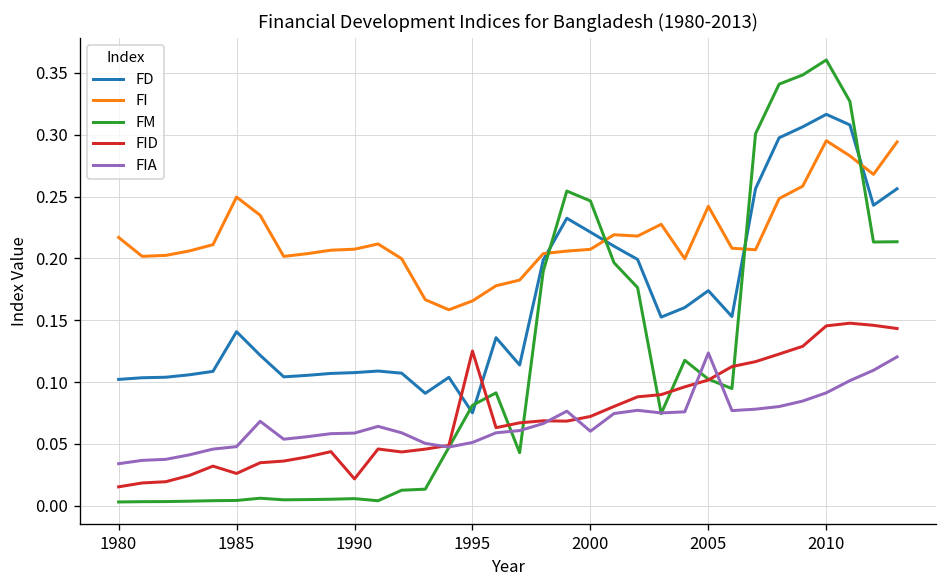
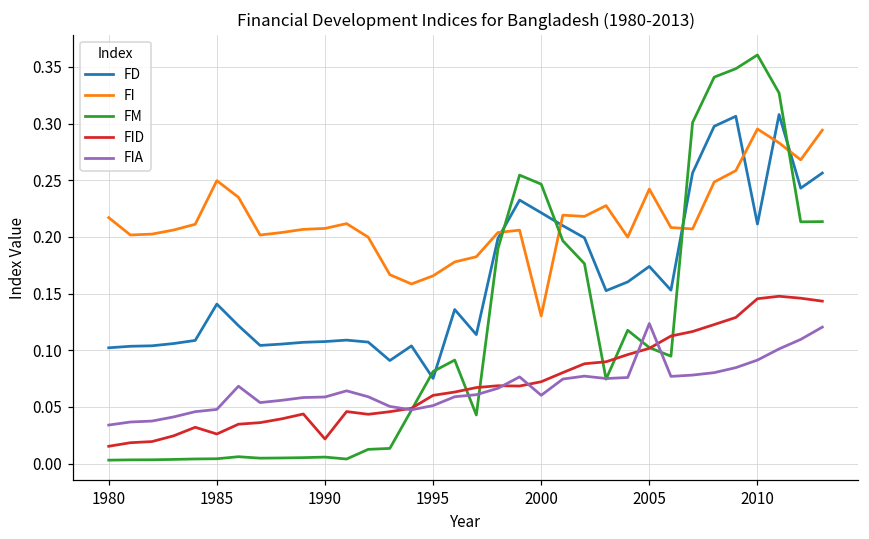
  {
    "FD": {
      "1980": 0.102,
      "1985": 0.141,
      "1990": 0.108,
      "1995": 0.075,
      "2000": 0.221,
      "2005": 0.174,
-     "2010": 0.317
+     "2010": 0.211
    },
    "FI": {
      "1980": 0.217,
      "1985": 0.250,
      "1990": 0.207,
      "1995": 0.166,
-     "2000": 0.207,
+     "2000": 0.130,
      "2005": 0.242,
      "2010": 0.295
    },
    "FM": {
      "1980": 0.003,
      "1985": 0.004,
      "1990": 0.006,
      "1995": 0.081,
      "2000": 0.247,
      "2010": 0.361
    },
    "FID": {
      "1980": 0.015,
      "1985": 0.026,
      "1990": 0.022,
-     "1995": 0.125,
+     "1995": 0.060,
      "2000": 0.072,
      "2010": 0.145
    },
    "FIA": {
      "1980": 0.034,
      "1985": 0.048,
      "1990": 0.059,
      "1995": 0.051,
      "2000": 0.060,
      "2005": 0.124,
      "2010": 0.091
    }
  }
